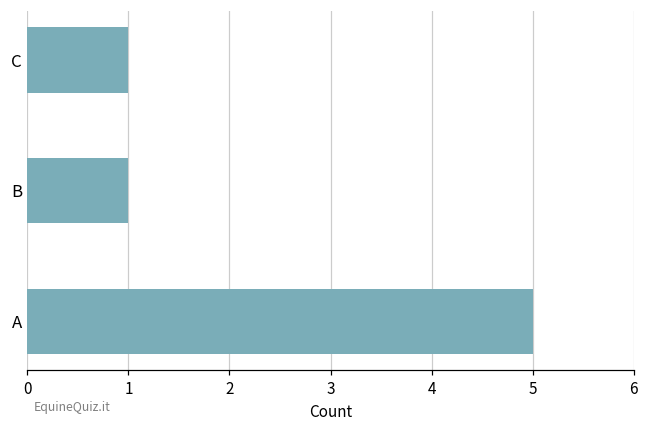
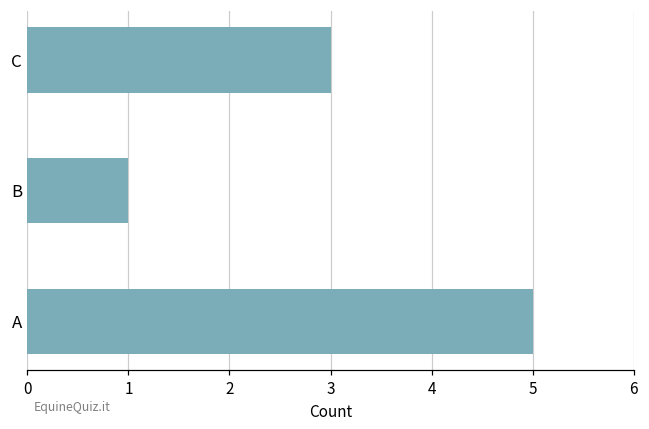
  {
-   "C": 1,
+   "C": 3,
    "B": 1,
    "A": 5
  }
